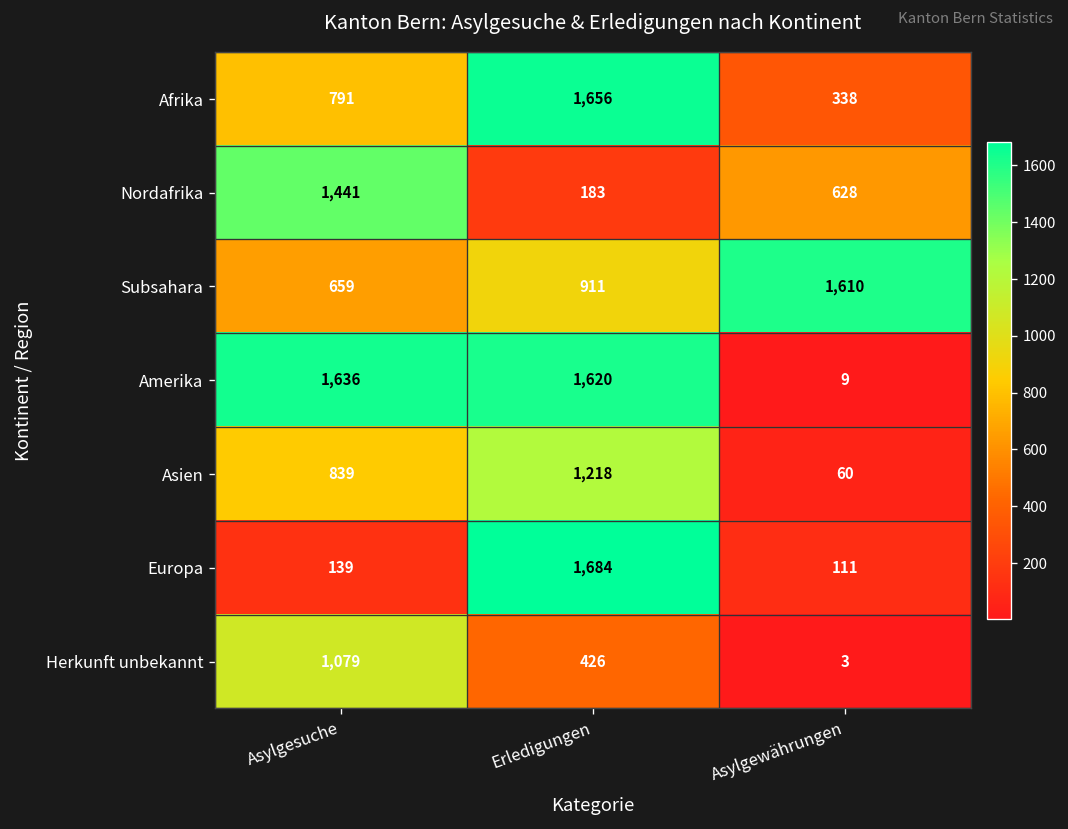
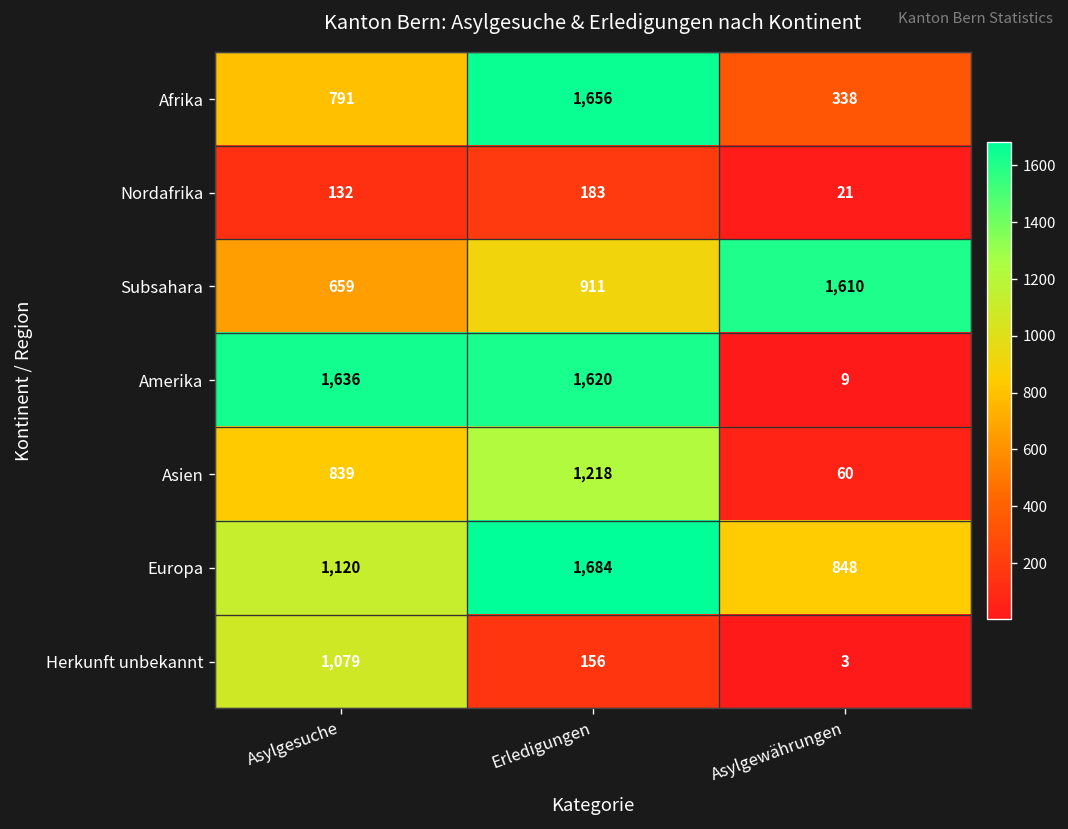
  {
    "Afrika": {
      "Asylgesuche": "791",
      "Erledigungen": "1,656",
      "Asylgewährungen": "338"
    },
    "Nordafrika": {
-     "Asylgesuche": "1,441",
+     "Asylgesuche": "132",
      "Erledigungen": "183",
-     "Asylgewährungen": "628"
+     "Asylgewährungen": "21"
    },
    "Subsahara": {
      "Asylgesuche": "659",
      "Erledigungen": "911",
      "Asylgewährungen": "1,610"
    },
    "Amerika": {
      "Asylgesuche": "1,636",
      "Erledigungen": "1,620",
      "Asylgewährungen": "9"
    },
    "Asien": {
      "Asylgesuche": "839",
      "Erledigungen": "1,218",
      "Asylgewährungen": "60"
    },
    "Europa": {
-     "Asylgesuche": "139",
+     "Asylgesuche": "1,120",
      "Erledigungen": "1,684",
-     "Asylgewährungen": "111"
+     "Asylgewährungen": "848"
    },
    "Herkunft unbekannt": {
      "Asylgesuche": "1,079",
-     "Erledigungen": "426",
+     "Erledigungen": "156",
      "Asylgewährungen": "3"
    }
  }
